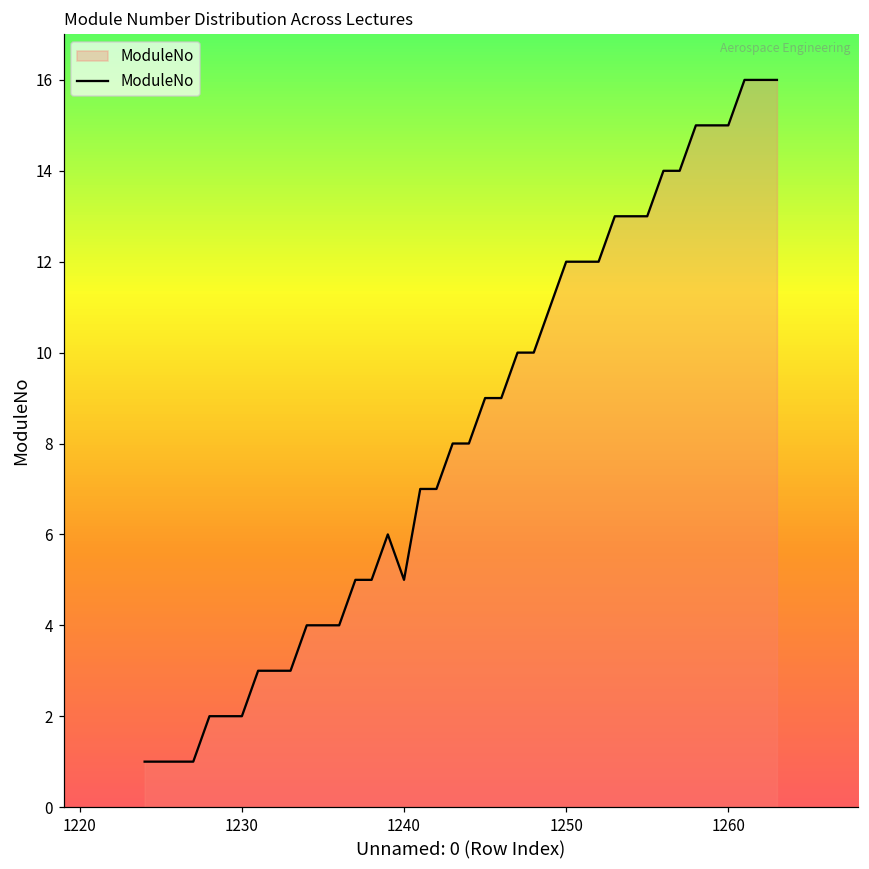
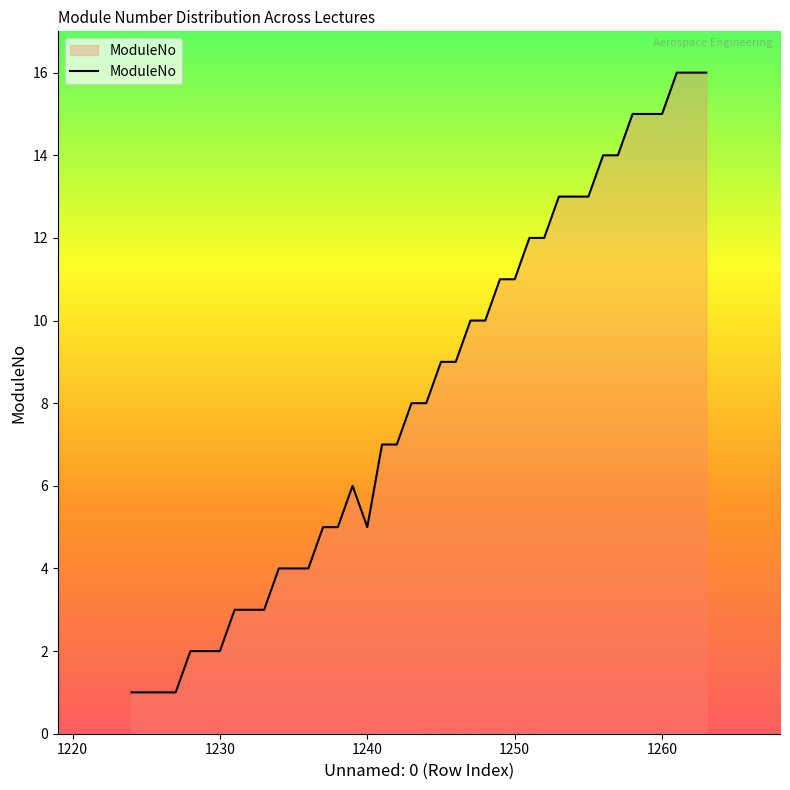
  {
    "1230": 2,
    "1240": 5,
-   "1250": 12,
+   "1250": 11,
    "1260": 15
  }
